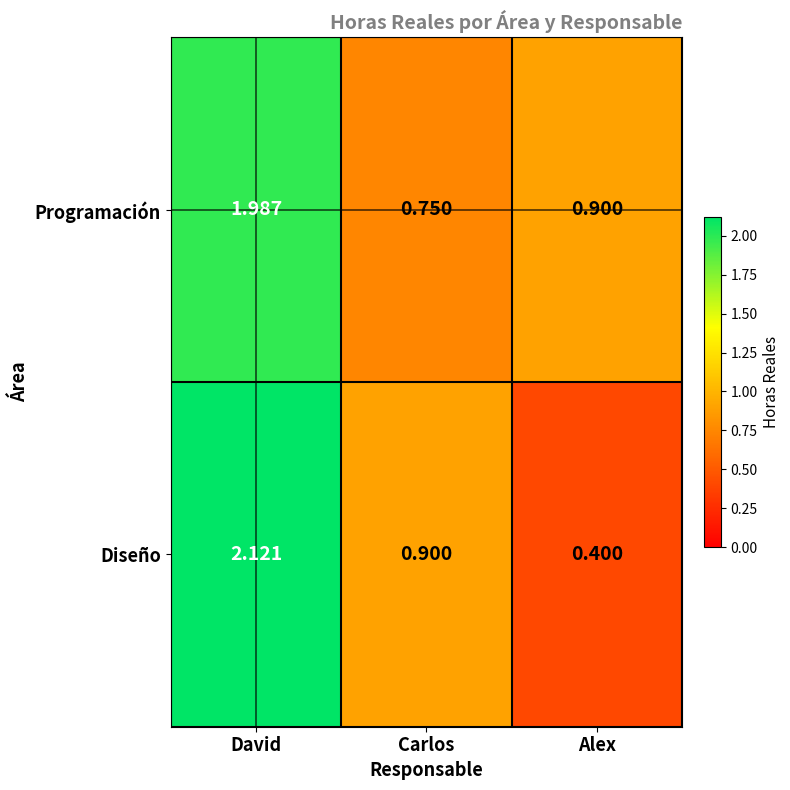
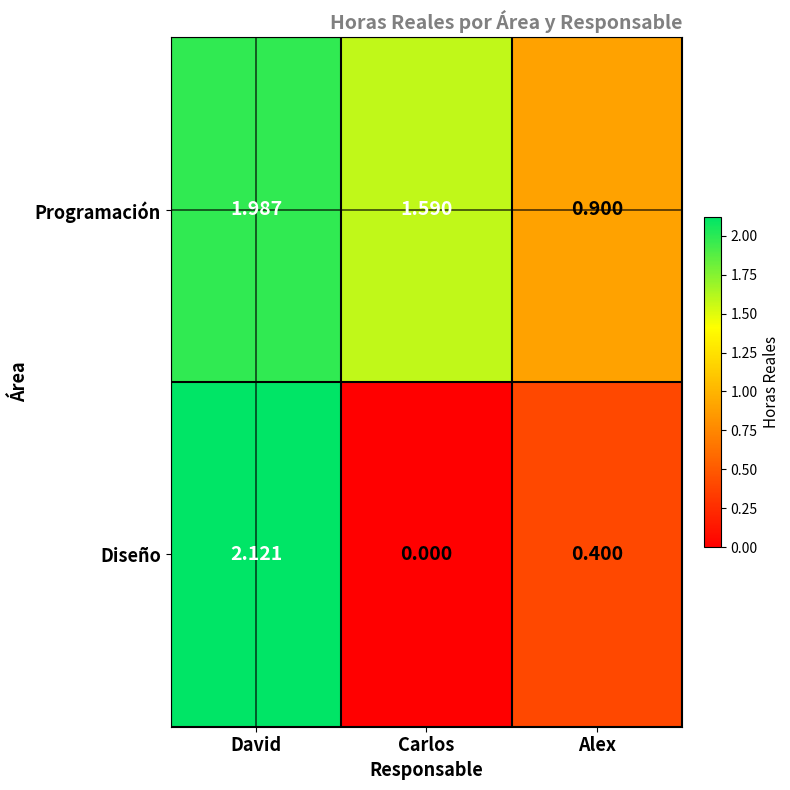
  {
    "Programación": {
      "David": 1.987,
-     "Carlos": 0.750,
+     "Carlos": 1.590,
      "Alex": 0.900
    },
    "Diseño": {
      "David": 2.121,
-     "Carlos": 0.900,
+     "Carlos": 0.000,
      "Alex": 0.400
    }
  }
